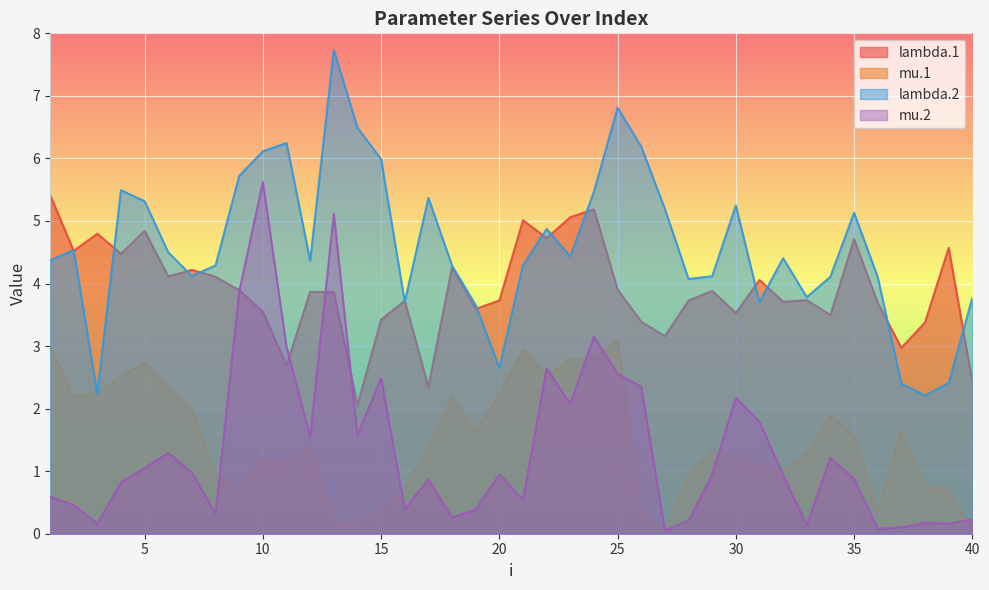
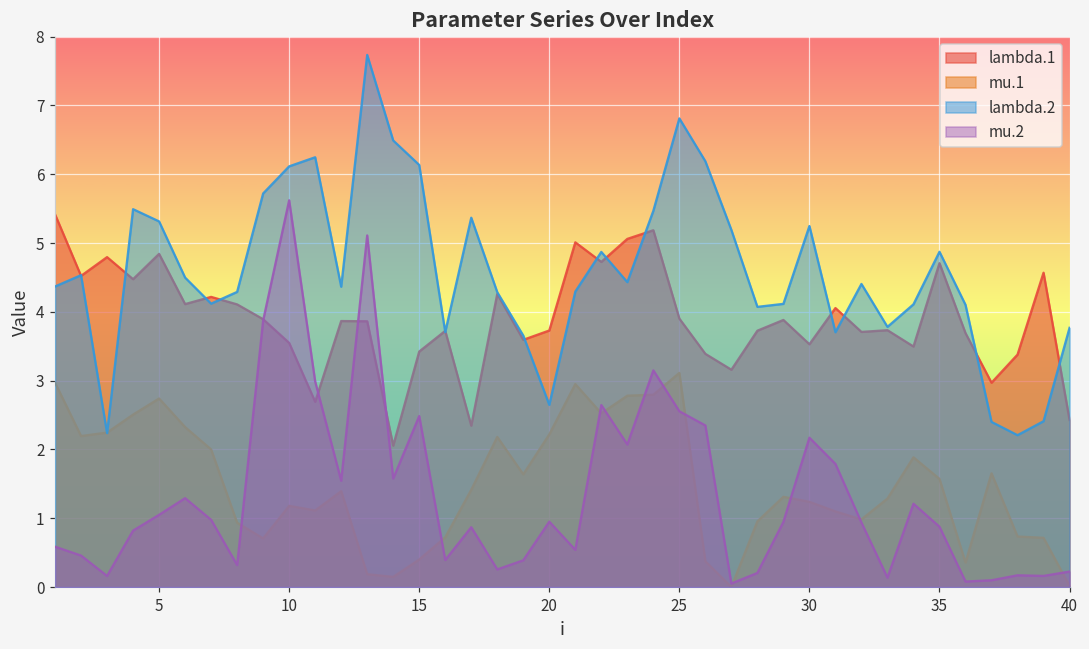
  {
    "lambda.2": {
      "5": 5.3,
      "10": 6.1,
-     "15": 6.0,
+     "15": 6.1,
      "20": 2.6,
      "25": 6.8,
      "30": 5.2,
-     "35": 5.1,
+     "35": 4.9,
      "40": 3.8
    },
    "mu.2": {
      "5": 1.1,
      "10": 5.6,
      "15": 2.5,
      "20": 1.0,
      "25": 2.6,
      "30": 2.2,
      "35": 0.9,
      "40": 0.2
    }
  }
